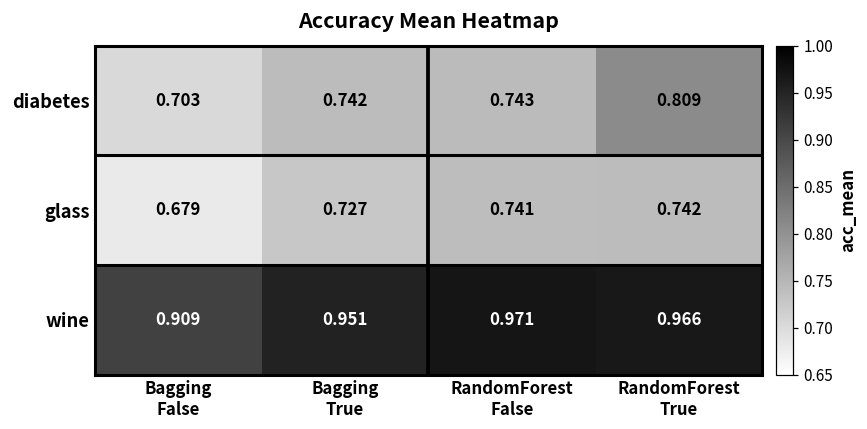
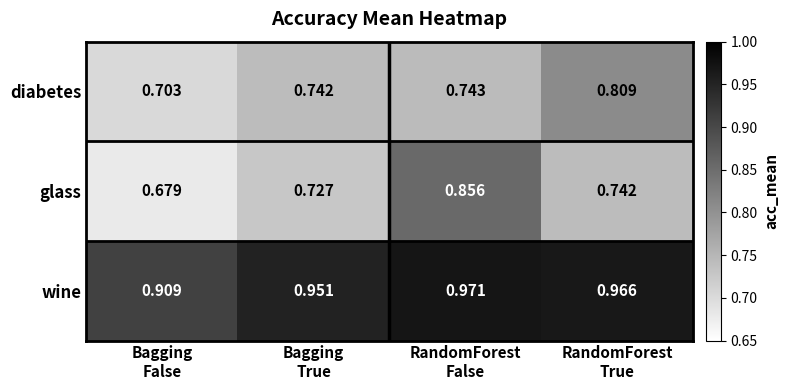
  {
    "diabetes": {
      "Bagging False": 0.703,
      "Bagging True": 0.742,
      "RandomForest False": 0.743,
      "RandomForest True": 0.809
    },
    "glass": {
      "Bagging False": 0.679,
      "Bagging True": 0.727,
-     "RandomForest False": 0.741,
+     "RandomForest False": 0.856,
      "RandomForest True": 0.742
    },
    "wine": {
      "Bagging False": 0.909,
      "Bagging True": 0.951,
      "RandomForest False": 0.971,
      "RandomForest True": 0.966
    }
  }
